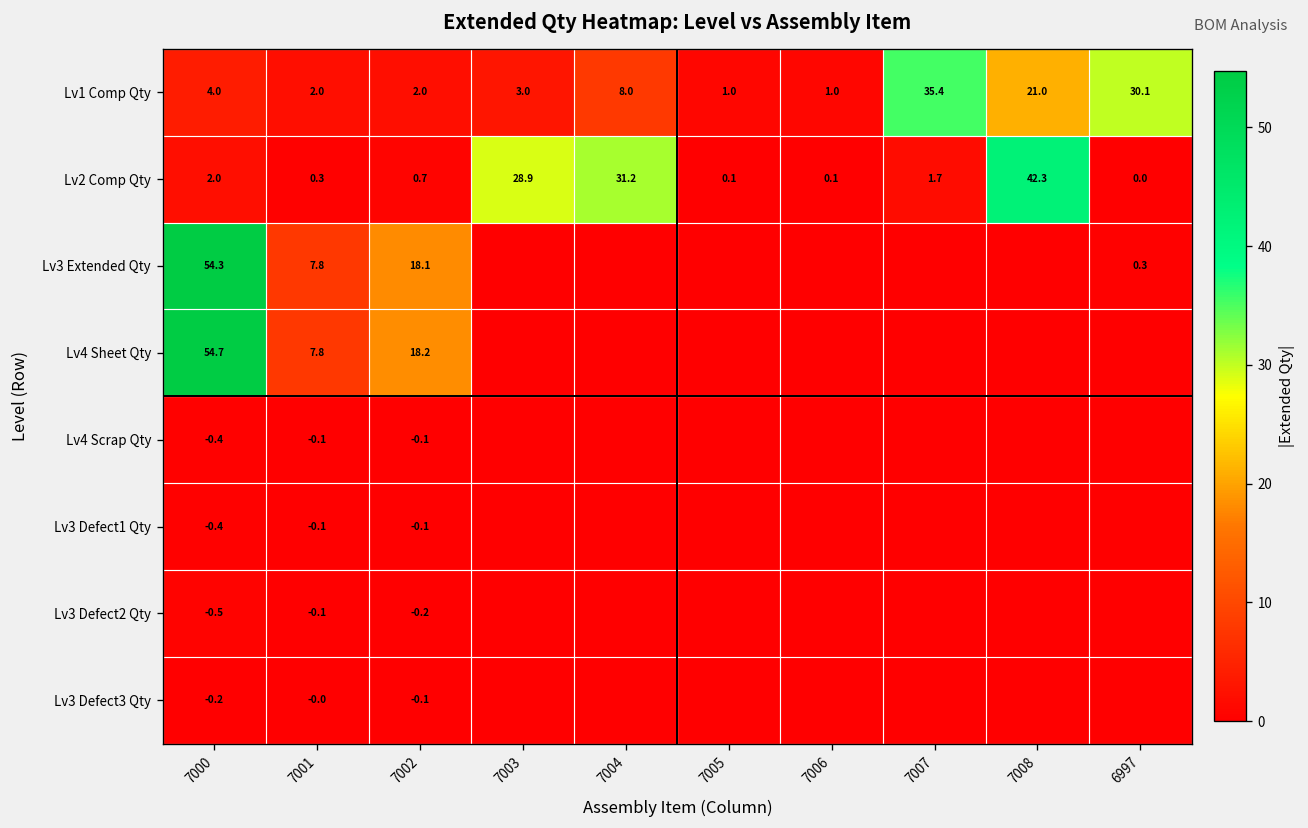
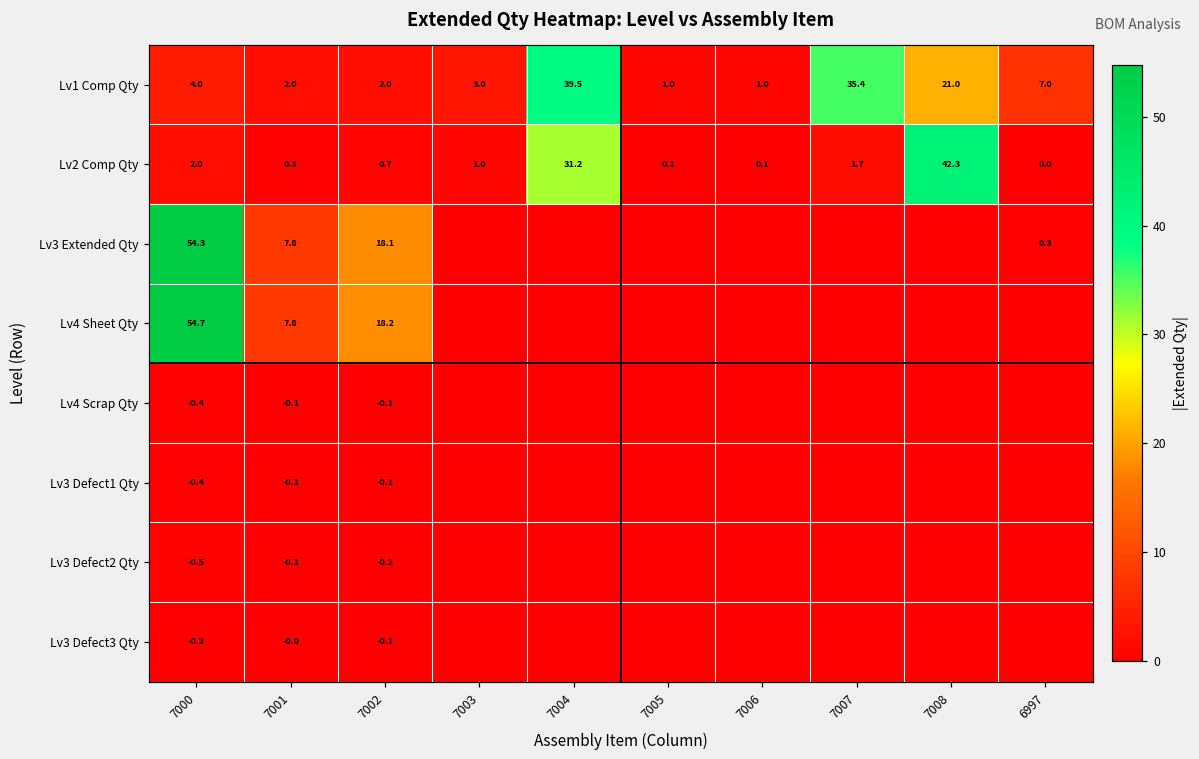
  {
    "Lv1 Comp Qty": {
      "7000": 4.0,
      "7001": 2.0,
      "7002": 2.0,
      "7003": 3.0,
-     "7004": 8.0,
+     "7004": 39.5,
      "7005": 1.0,
      "7006": 1.0,
      "7007": 35.4,
      "7008": 21.0,
-     "6997": 30.1
+     "6997": 7.0
    },
    "Lv2 Comp Qty": {
      "7000": 2.0,
      "7001": 0.3,
      "7002": 0.7,
-     "7003": 28.9,
+     "7003": 1.0,
      "7004": 31.2,
      "7005": 0.1,
      "7006": 0.1,
      "7007": 1.7,
      "7008": 42.3,
      "6997": 0.0
    },
    "Lv3 Extended Qty": {
      "7000": 54.3,
      "7001": 7.8,
      "7002": 18.1,
      "6997": 0.3
    },
    "Lv4 Sheet Qty": {
      "7000": 54.7,
      "7001": 7.8,
      "7002": 18.2
    },
    "Lv4 Scrap Qty": {
      "7000": -0.4,
      "7001": -0.1,
      "7002": -0.1
    },
    "Lv3 Defect1 Qty": {
      "7000": -0.4,
      "7001": -0.1,
      "7002": -0.1
    },
    "Lv3 Defect2 Qty": {
      "7000": -0.5,
      "7001": -0.1,
      "7002": -0.2
    },
    "Lv3 Defect3 Qty": {
      "7000": -0.2,
      "7001": -0.0,
      "7002": -0.1
    }
  }
